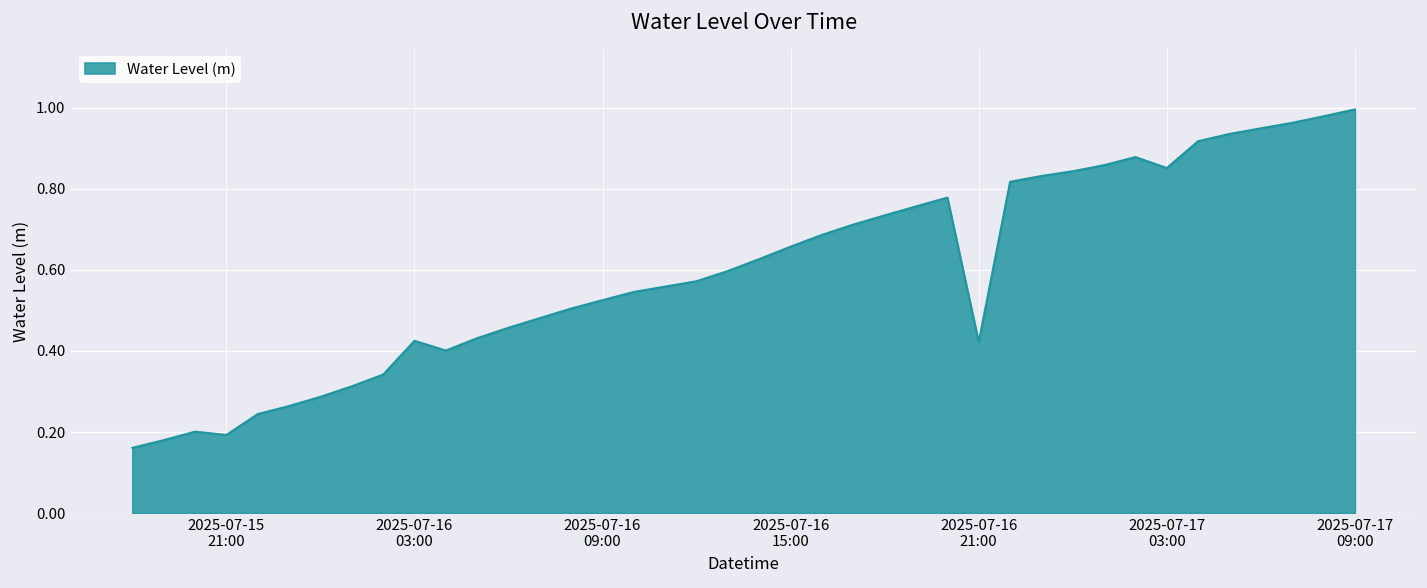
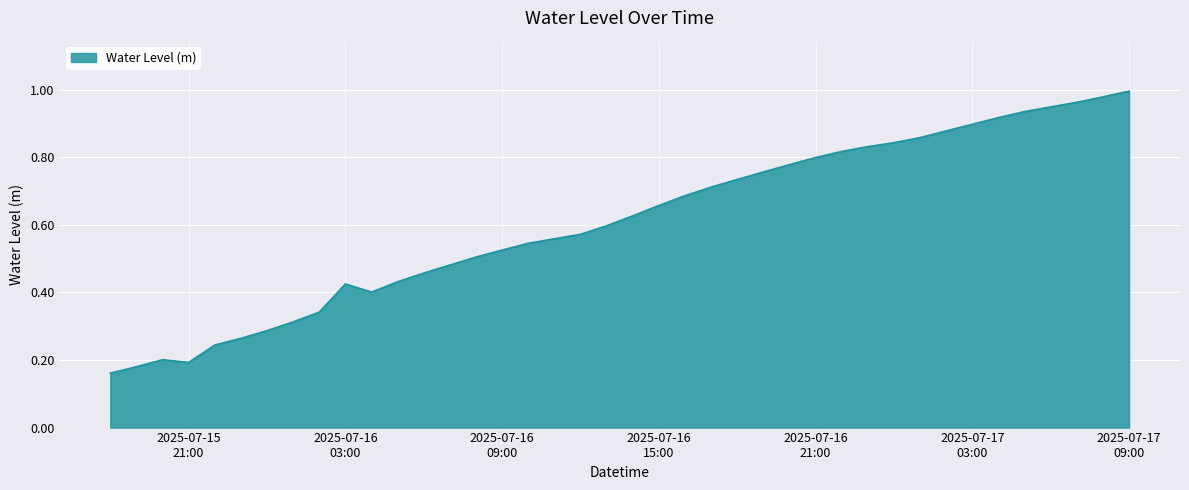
  {
    "2025-07-15 21:00": 0.19,
    "2025-07-16 03:00": 0.43,
    "2025-07-16 09:00": 0.53,
    "2025-07-16 15:00": 0.66,
-   "2025-07-16 21:00": 0.42,
-   "2025-07-17 03:00": 0.85,
+   "2025-07-16 21:00": 0.80,
+   "2025-07-17 03:00": 0.90,
    "2025-07-17 09:00": 1.00
  }
